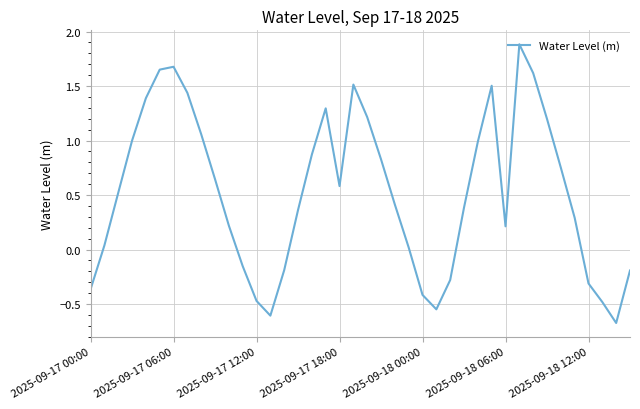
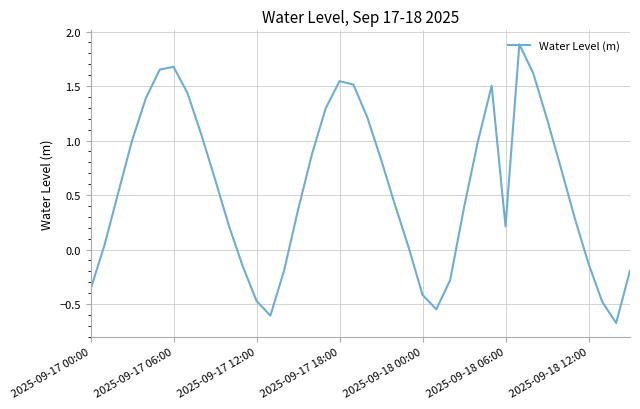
  {
    "2025-09-17 00:00": -0.37,
    "2025-09-17 06:00": 1.68,
    "2025-09-17 12:00": -0.47,
-   "2025-09-17 18:00": 0.58,
+   "2025-09-17 18:00": 1.55,
    "2025-09-18 00:00": -0.42,
    "2025-09-18 06:00": 0.21,
-   "2025-09-18 12:00": -0.31
+   "2025-09-18 12:00": -0.13
  }
